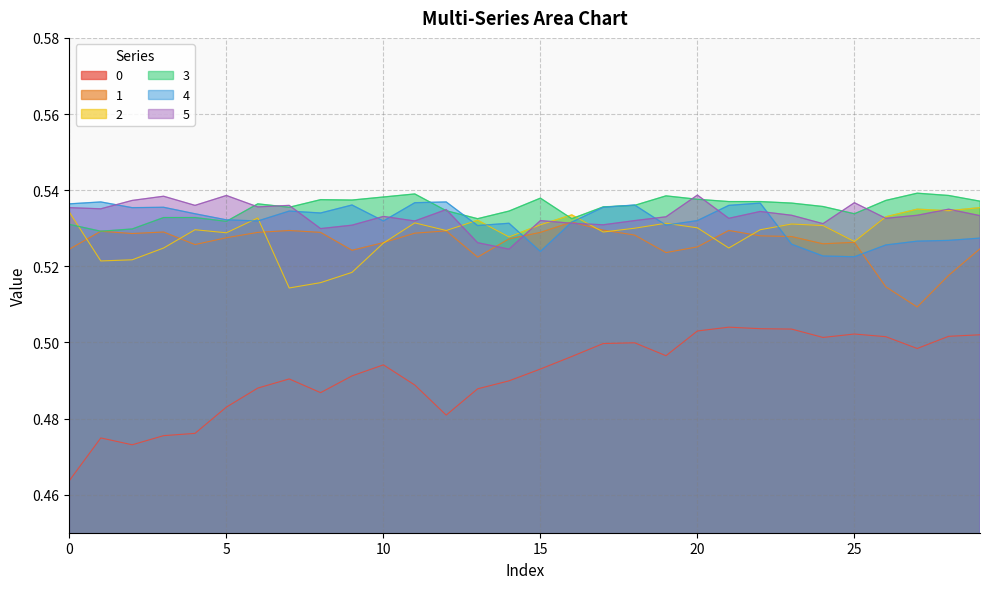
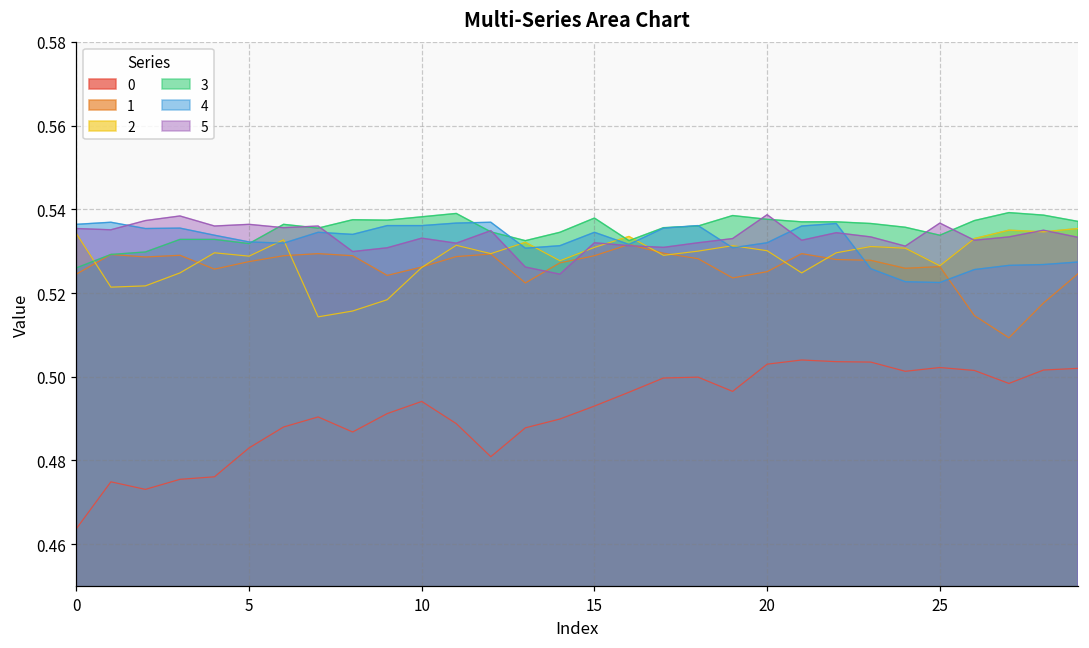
  {
    "2": {
      "0": 0.534,
      "5": 0.529,
      "15": 0.531,
      "20": 0.530
    },
    "3": {
-     "0": 0.531,
+     "0": 0.526,
      "10": 0.538,
      "15": 0.538,
      "20": 0.538,
      "25": 0.534
    },
    "4": {
      "0": 0.536,
-     "10": 0.532,
-     "15": 0.524,
+     "10": 0.536,
+     "15": 0.535,
      "20": 0.532,
      "25": 0.523
    },
    "5": {
      "0": 0.535,
-     "5": 0.539,
+     "5": 0.536,
      "10": 0.533,
      "15": 0.532,
      "20": 0.539,
      "25": 0.537
    }
  }
